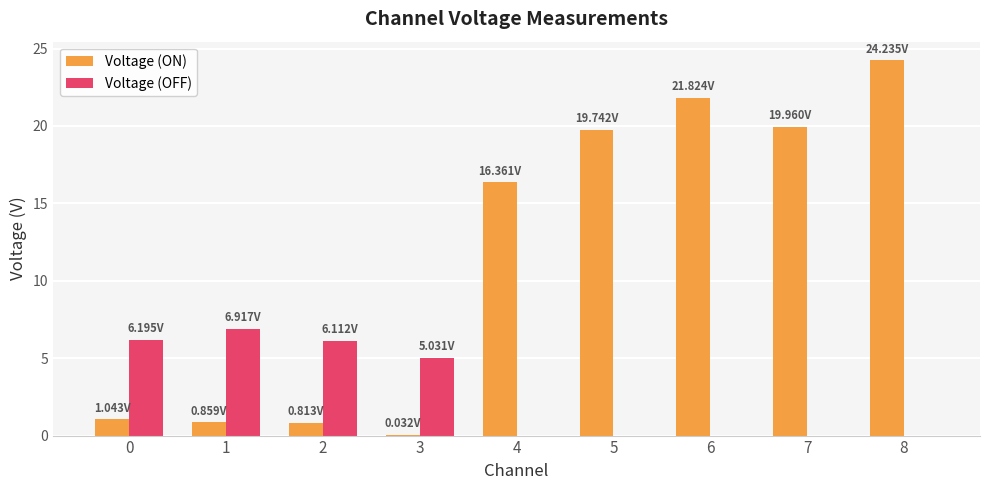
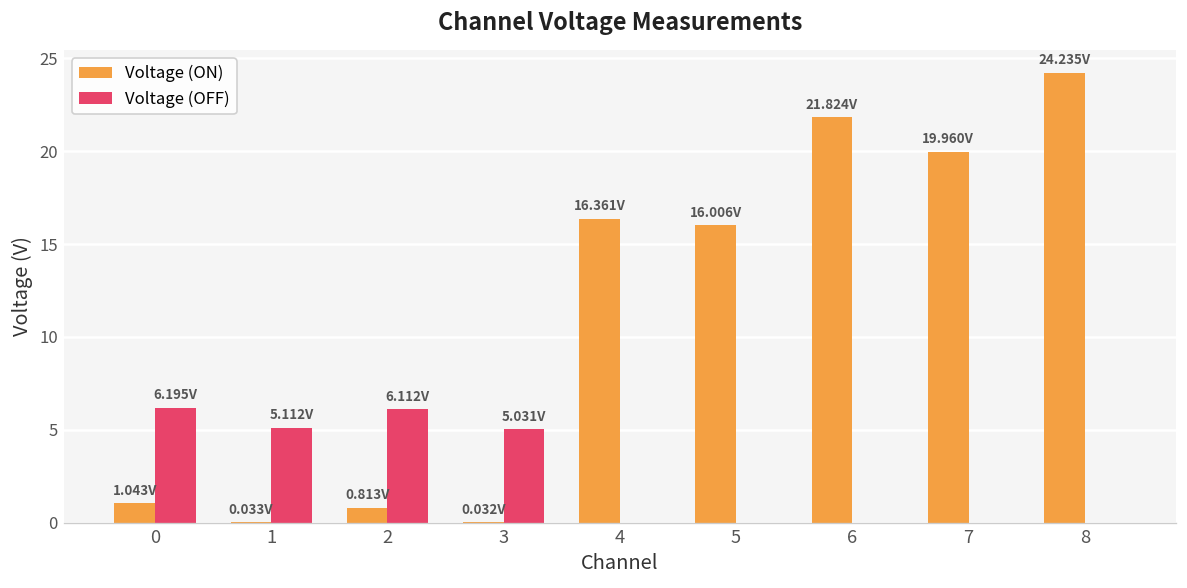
  {
    "Voltage (ON)": {
      "0": "1.043V",
-     "1": "0.859V",
+     "1": "0.033V",
      "2": "0.813V",
      "3": "0.032V",
      "4": "16.361V",
-     "5": "19.742V",
+     "5": "16.006V",
      "6": "21.824V",
      "7": "19.960V",
      "8": "24.235V"
    },
    "Voltage (OFF)": {
      "0": "6.195V",
-     "1": "6.917V",
+     "1": "5.112V",
      "2": "6.112V",
      "3": "5.031V"
    }
  }
